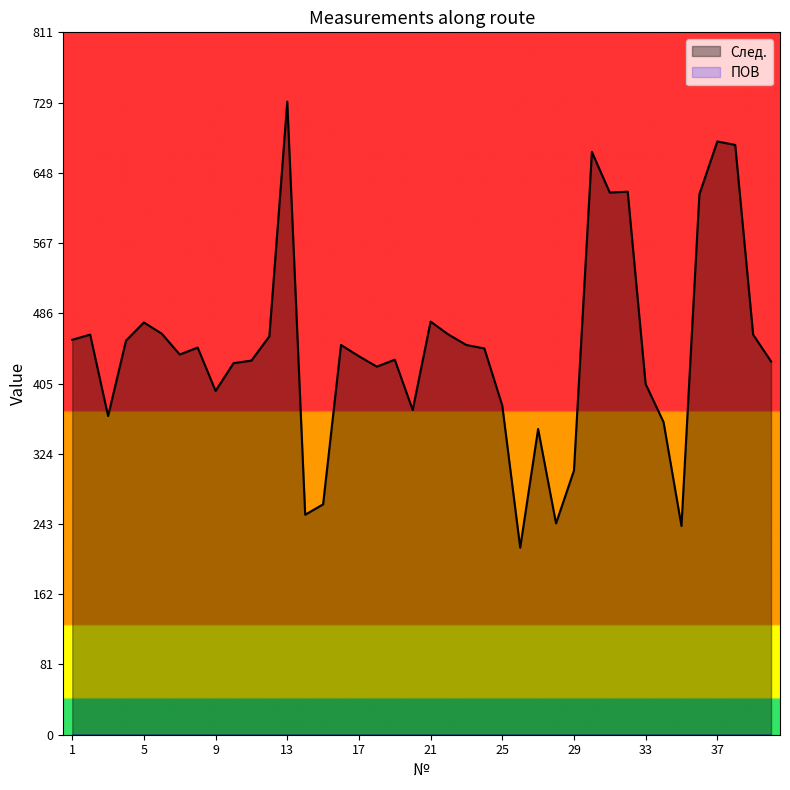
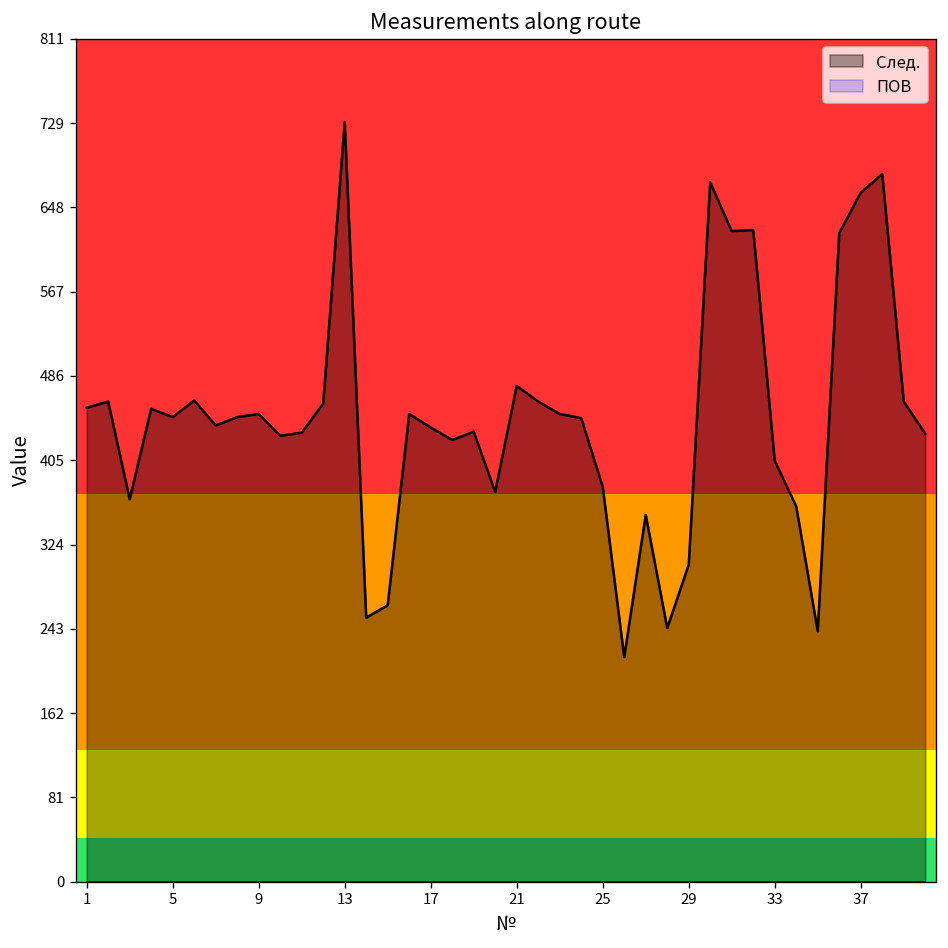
  {
    "След.": {
      "1": 460,
-     "5": 480,
-     "9": 400,
+     "5": 450,
+     "9": 450,
      "13": 730,
      "17": 440,
      "21": 480,
      "25": 380,
      "29": 310,
      "33": 410,
-     "37": 690
+     "37": 660
    },
    "ПОВ": {
      "1": 0,
      "5": 0,
      "9": 0,
      "13": 0,
      "17": 0,
      "21": 0,
      "25": 0,
      "29": 0,
      "33": 0,
      "37": 0
    }
  }
